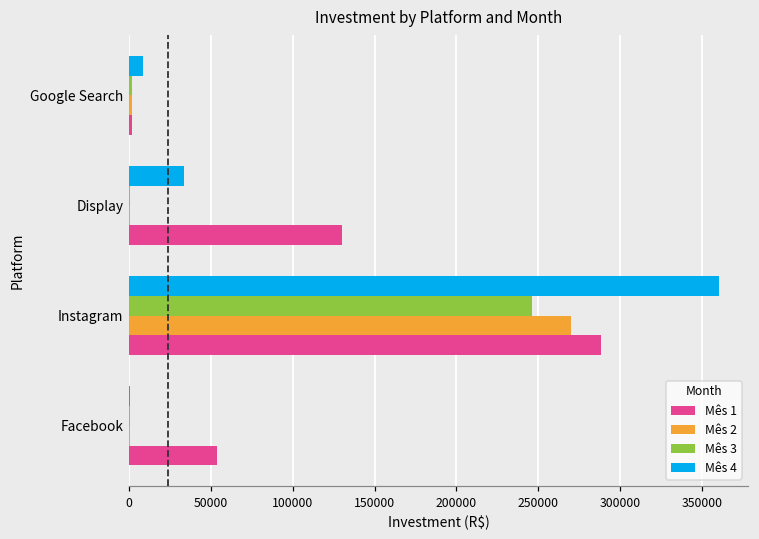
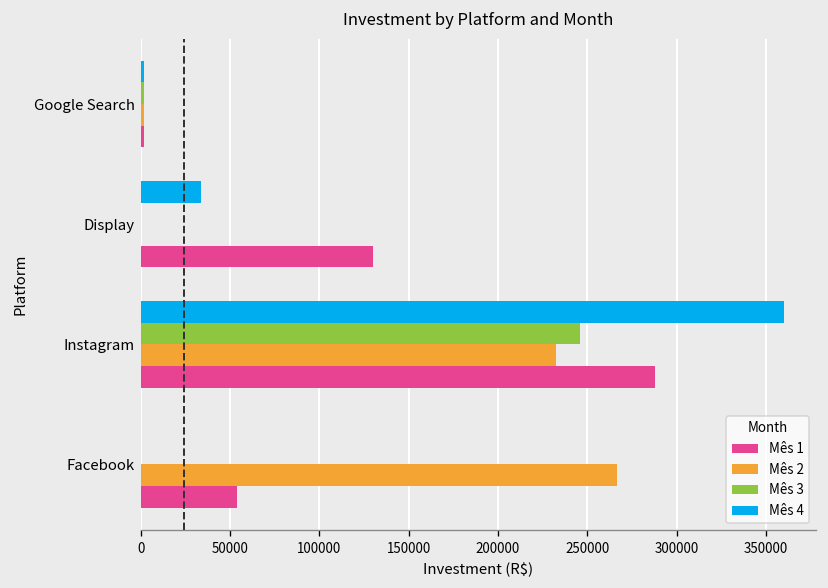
  {
    "Mês 1": {
      "Google Search": 2000,
      "Display": 130000,
      "Instagram": 288000,
      "Facebook": 54000
    },
    "Mês 2": {
      "Google Search": 2000,
-     "Instagram": 270000,
-     "Facebook": 1000
+     "Instagram": 232000,
+     "Facebook": 267000
    },
    "Mês 3": {
      "Google Search": 2000,
      "Instagram": 246000
    },
    "Mês 4": {
-     "Google Search": 9000,
+     "Google Search": 2000,
      "Display": 34000,
      "Instagram": 360000
    }
  }
